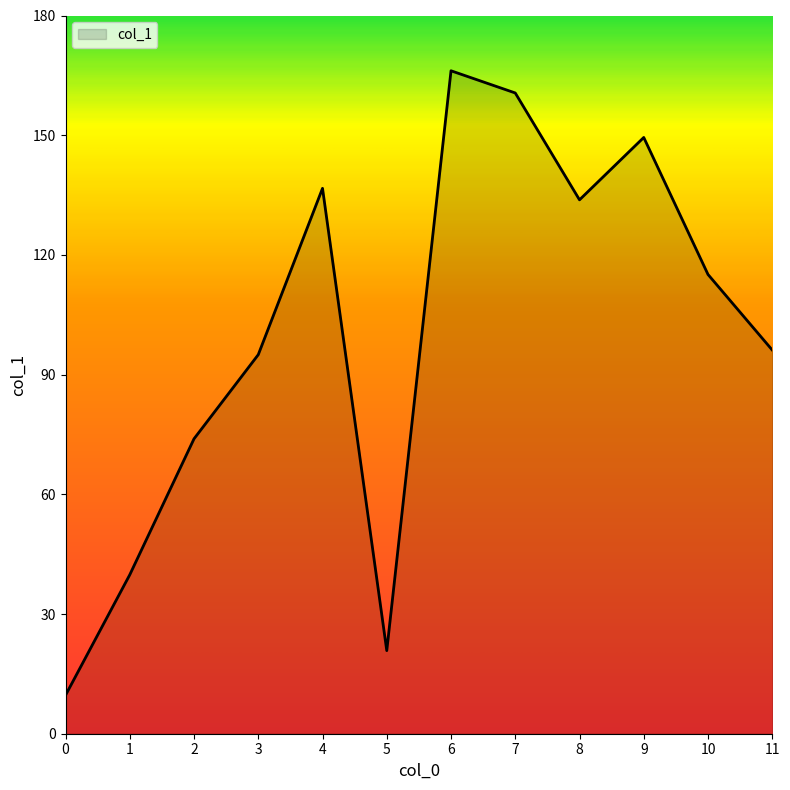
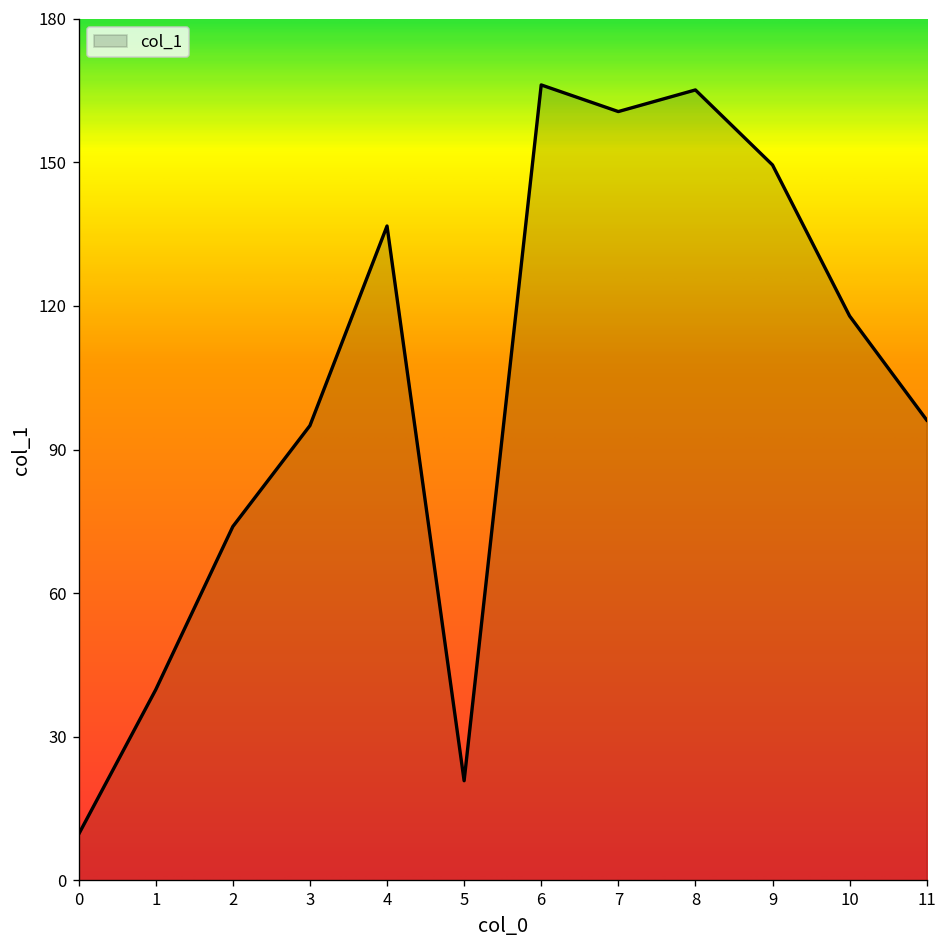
  {
    "0": 10,
    "1": 40,
    "2": 74,
    "3": 95,
    "4": 137,
    "5": 21,
    "6": 166,
    "7": 161,
-   "8": 134,
+   "8": 165,
    "9": 149,
-   "10": 115,
+   "10": 118,
    "11": 96
  }
